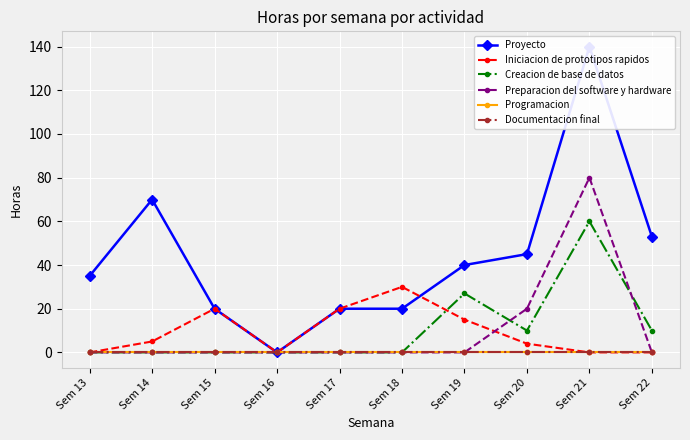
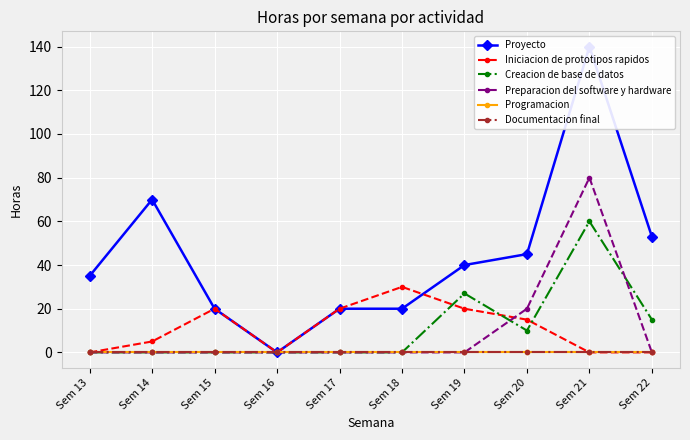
  {
    "Proyecto": {
      "Sem 13": 35,
      "Sem 14": 70,
      "Sem 18": 20,
      "Sem 19": 40,
      "Sem 20": 45,
      "Sem 22": 53
    },
    "Iniciacion de prototipos rapidos": {
      "Sem 14": 5,
      "Sem 18": 30,
-     "Sem 19": 15,
-     "Sem 20": 4
+     "Sem 19": 20,
+     "Sem 20": 15
    },
    "Creacion de base de datos": {
      "Sem 19": 27,
      "Sem 20": 10,
      "Sem 21": 60,
-     "Sem 22": 10
+     "Sem 22": 15
    },
    "Preparacion del software y hardware": {
      "Sem 20": 20,
      "Sem 21": 80
    },
    "Documentacion final": {
      "Sem 20": 0
    }
  }
